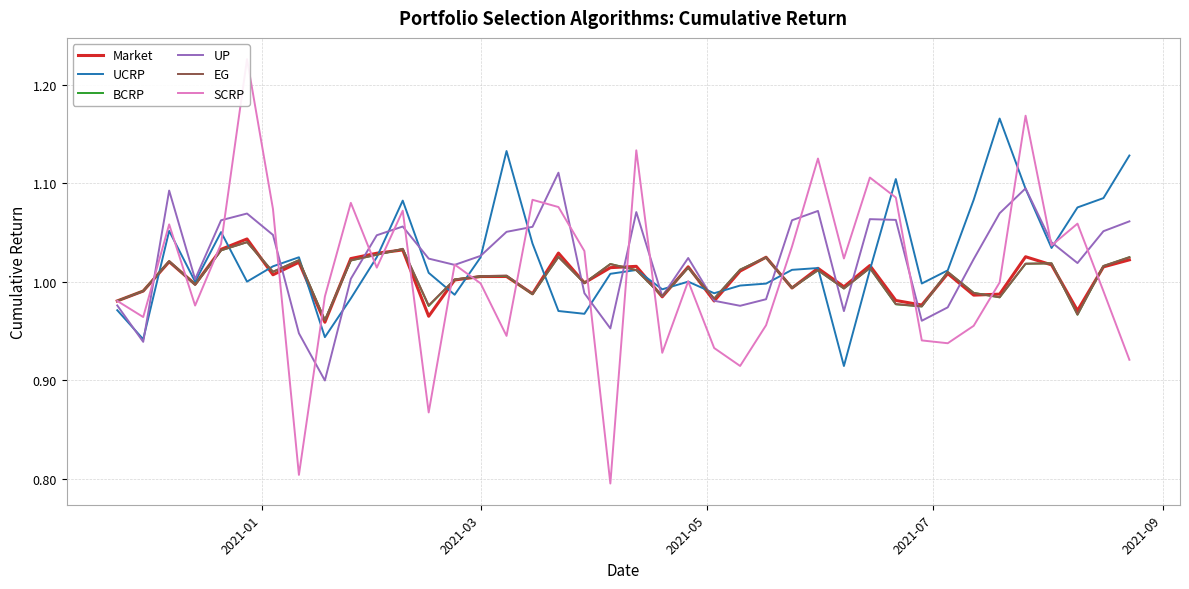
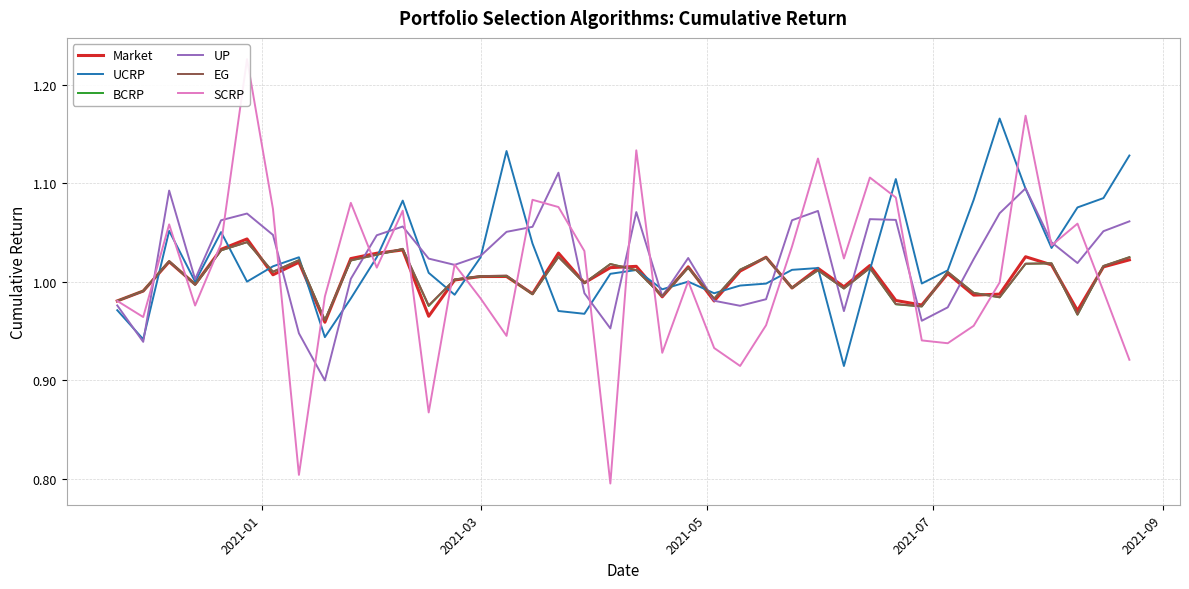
  {
    "SCRP": {
-     "2021-03": 1.00
+     "2021-03": 0.98
    }
  }
